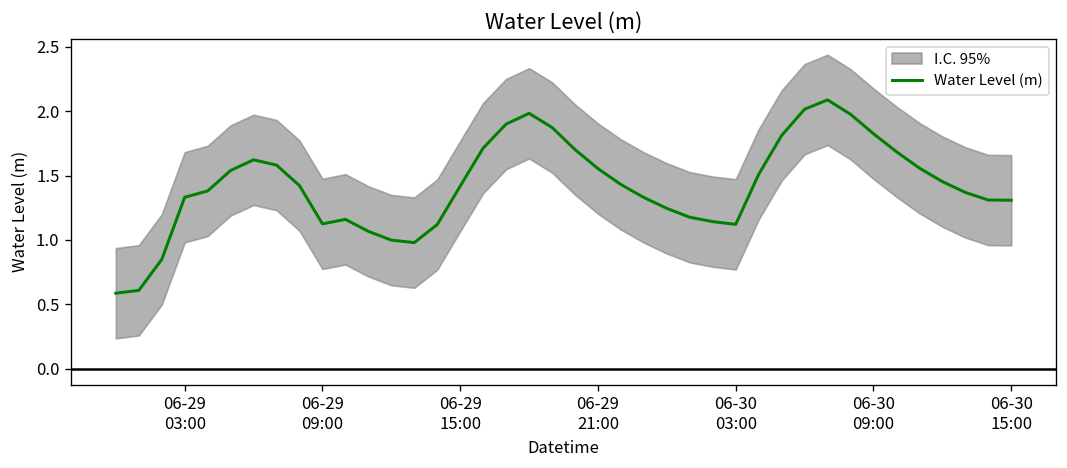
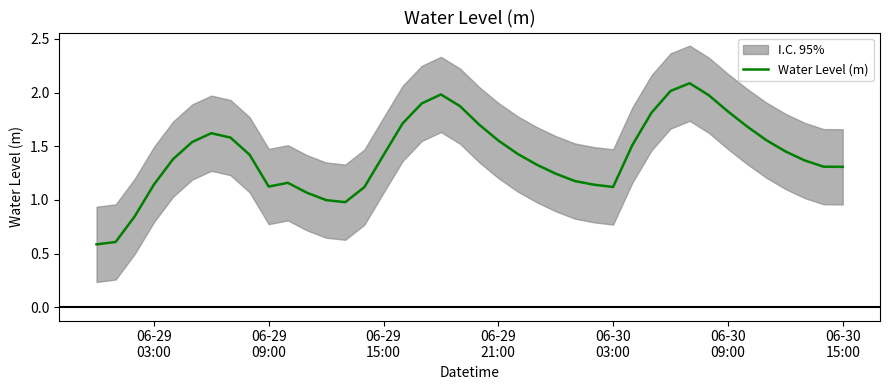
  {
    "Water Level (m)": {
-     "06-29 03:00": 1.33,
+     "06-29 03:00": 1.14,
      "06-29 09:00": 1.12,
      "06-29 15:00": 1.42,
      "06-29 21:00": 1.55,
      "06-30 03:00": 1.12,
      "06-30 09:00": 1.82,
      "06-30 15:00": 1.31
    }
  }
